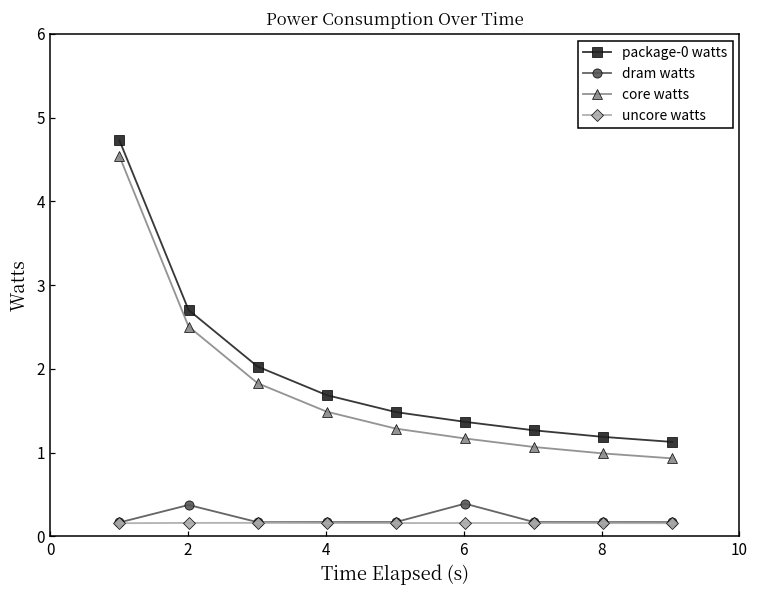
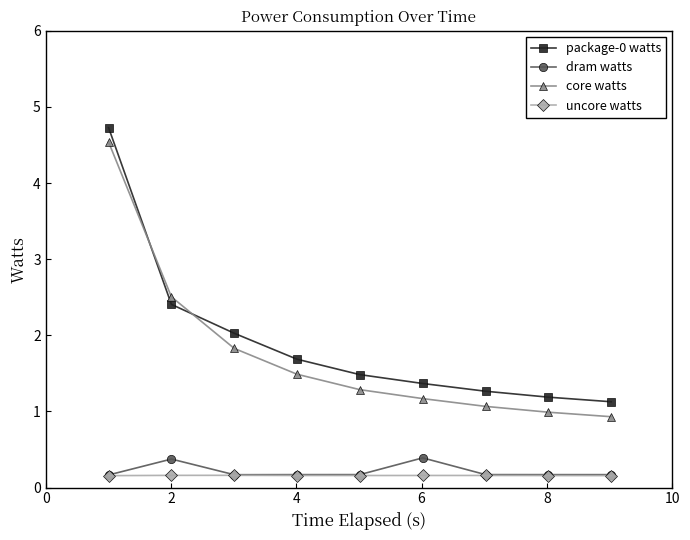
  {
    "package-0 watts": {
-     "2": 2.7,
+     "2": 2.4,
      "4": 1.7,
      "6": 1.4
    },
    "dram watts": {
      "2": 0.4,
      "6": 0.4
    }
  }
